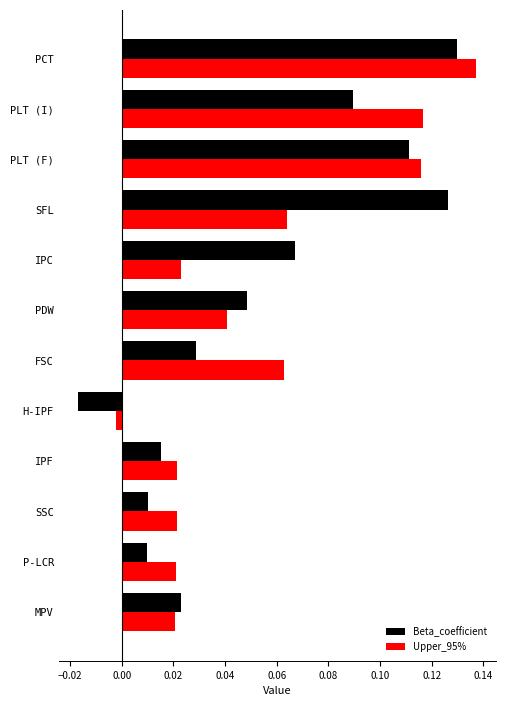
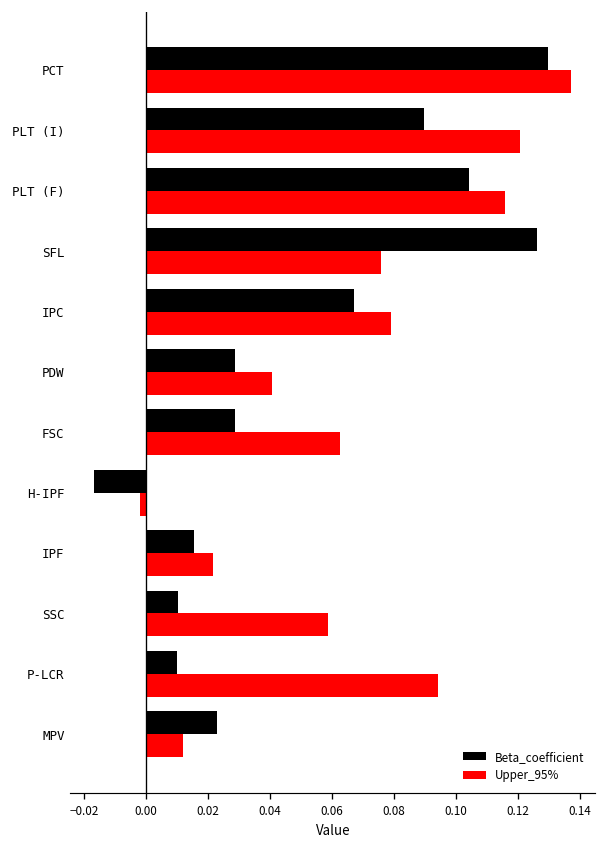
  {
    "Beta_coefficient": {
      "PCT": 0.130,
      "PLT (I)": 0.090,
-     "PLT (F)": 0.111,
+     "PLT (F)": 0.104,
      "SFL": 0.126,
      "IPC": 0.067,
-     "PDW": 0.048,
+     "PDW": 0.029,
      "FSC": 0.029,
      "H-IPF": -0.017,
      "IPF": 0.015,
      "SSC": 0.010,
      "P-LCR": 0.010,
      "MPV": 0.023
    },
    "Upper_95%": {
      "PCT": 0.137,
-     "PLT (I)": 0.117,
+     "PLT (I)": 0.121,
      "PLT (F)": 0.116,
-     "SFL": 0.064,
-     "IPC": 0.023,
+     "SFL": 0.076,
+     "IPC": 0.079,
      "PDW": 0.041,
      "FSC": 0.063,
      "H-IPF": -0.002,
      "IPF": 0.022,
-     "SSC": 0.022,
-     "P-LCR": 0.021,
-     "MPV": 0.021
+     "SSC": 0.059,
+     "P-LCR": 0.094,
+     "MPV": 0.012
    }
  }
